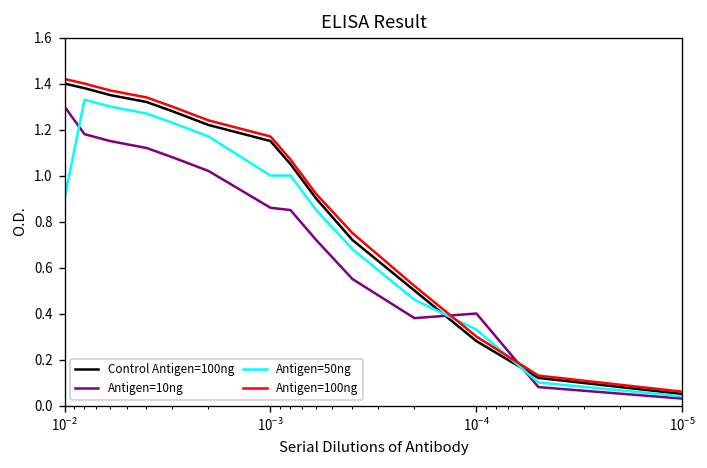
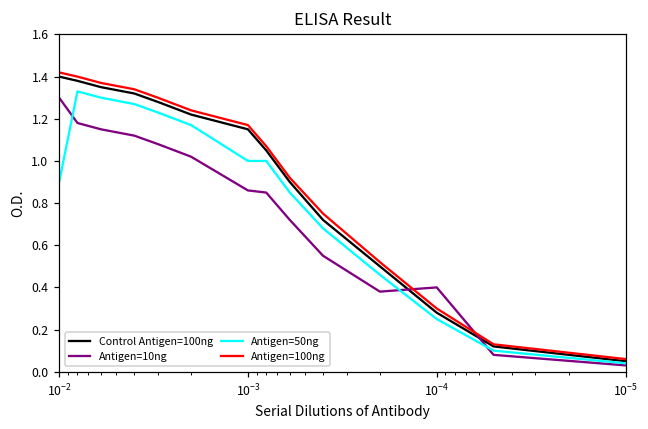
  {
    "Control Antigen=100ng": {
      "10^-2": 1.40,
      "10^-3": 1.15,
      "10^-4": 0.28
    },
    "Antigen=10ng": {
      "10^-2": 1.30,
      "10^-3": 0.86,
      "10^-4": 0.40
    },
    "Antigen=50ng": {
      "10^-2": 0.90,
      "10^-3": 1.00,
-     "10^-4": 0.33
+     "10^-4": 0.25
    },
    "Antigen=100ng": {
      "10^-2": 1.42,
      "10^-3": 1.17,
      "10^-4": 0.30
    }
  }
